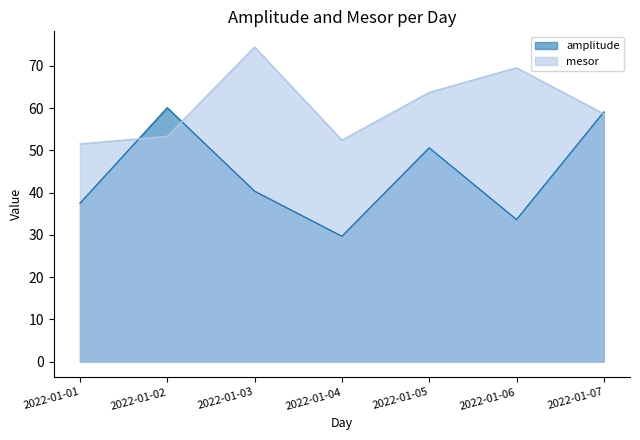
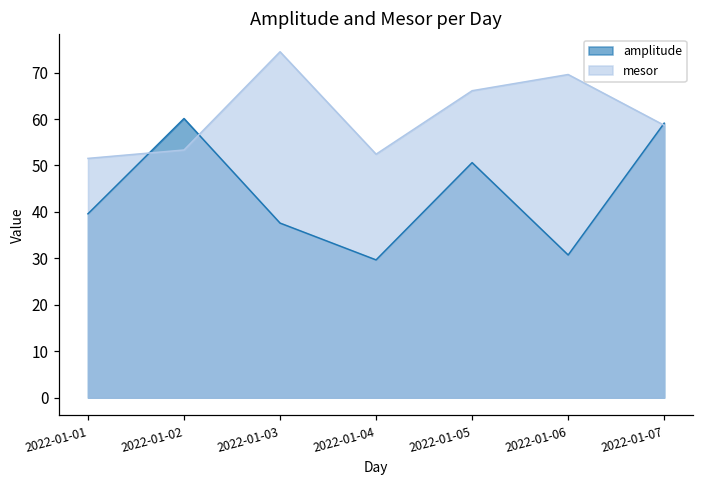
  {
    "amplitude": {
-     "2022-01-01": 37,
+     "2022-01-01": 40,
      "2022-01-02": 60,
-     "2022-01-03": 40,
+     "2022-01-03": 38,
      "2022-01-04": 30,
      "2022-01-05": 51,
-     "2022-01-06": 34
+     "2022-01-06": 31
    },
    "mesor": {
      "2022-01-01": 52,
      "2022-01-02": 53,
      "2022-01-03": 74,
      "2022-01-04": 52,
-     "2022-01-05": 64,
+     "2022-01-05": 66,
      "2022-01-06": 70
    }
  }
